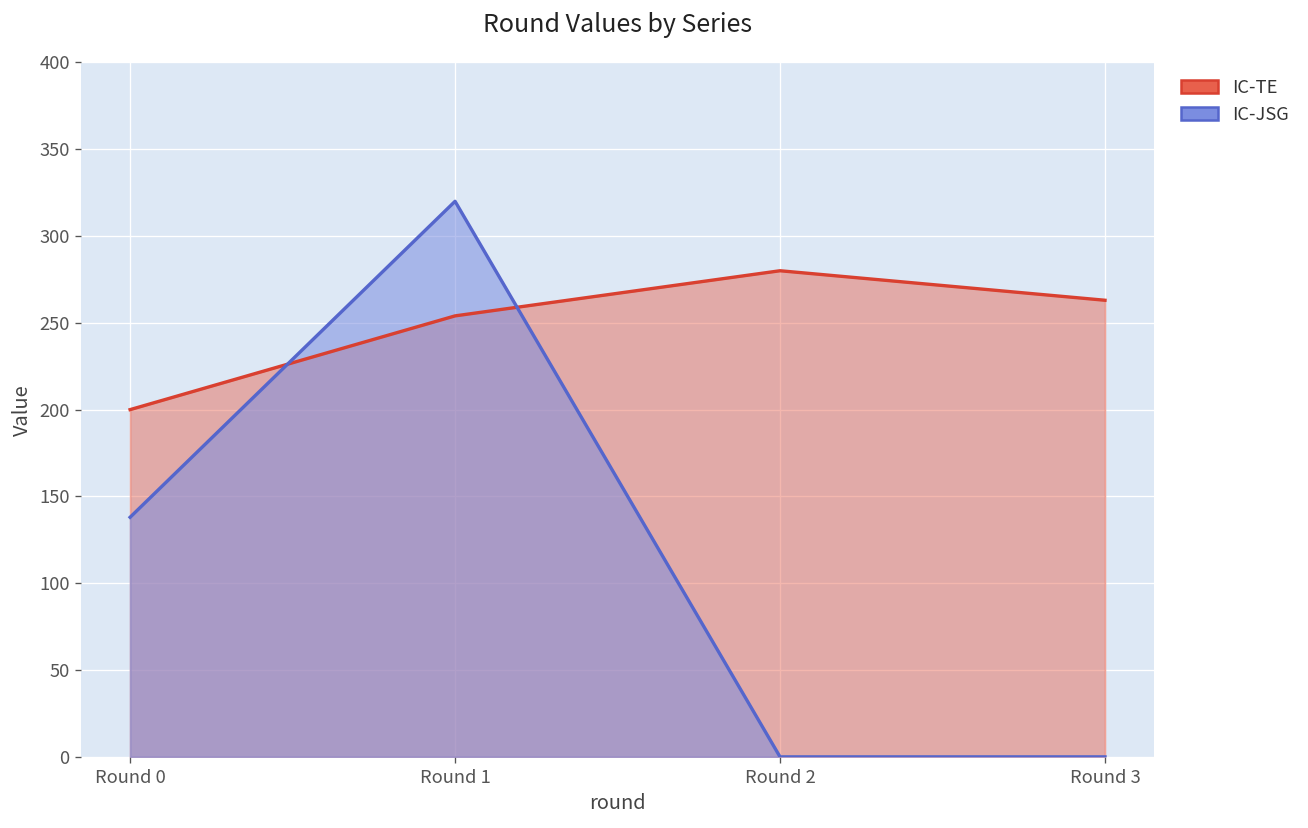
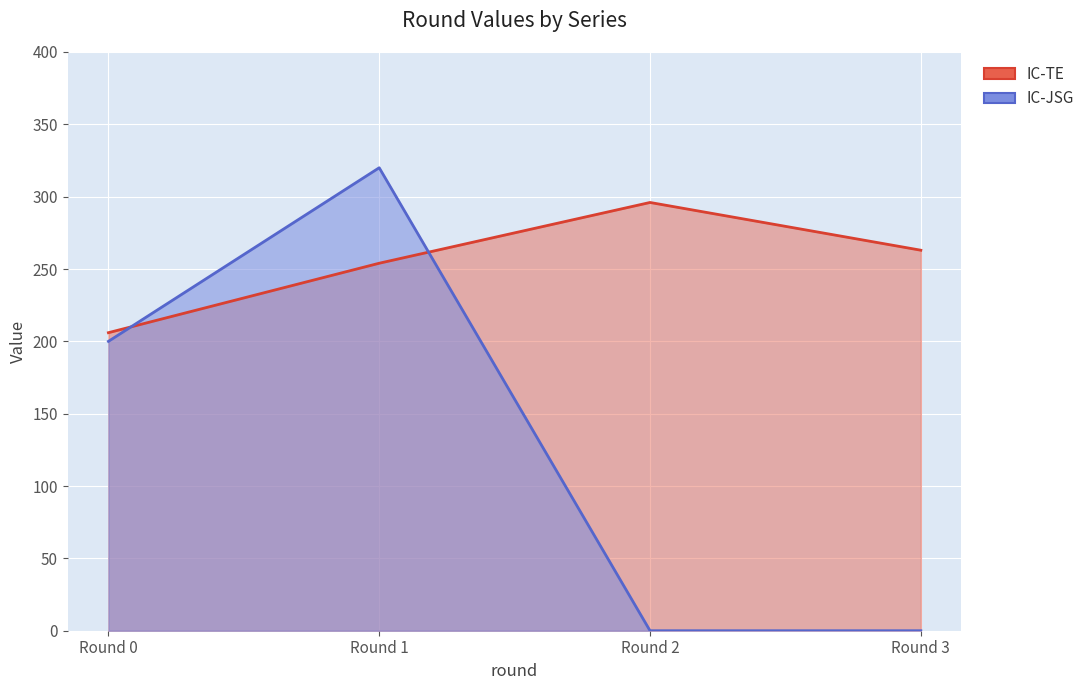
  {
    "IC-TE": {
-     "Round 0": 200,
+     "Round 0": 206,
      "Round 1": 254,
-     "Round 2": 280,
+     "Round 2": 296,
      "Round 3": 263
    },
    "IC-JSG": {
-     "Round 0": 138,
+     "Round 0": 200,
      "Round 1": 320,
      "Round 2": 0,
      "Round 3": 0
    }
  }
